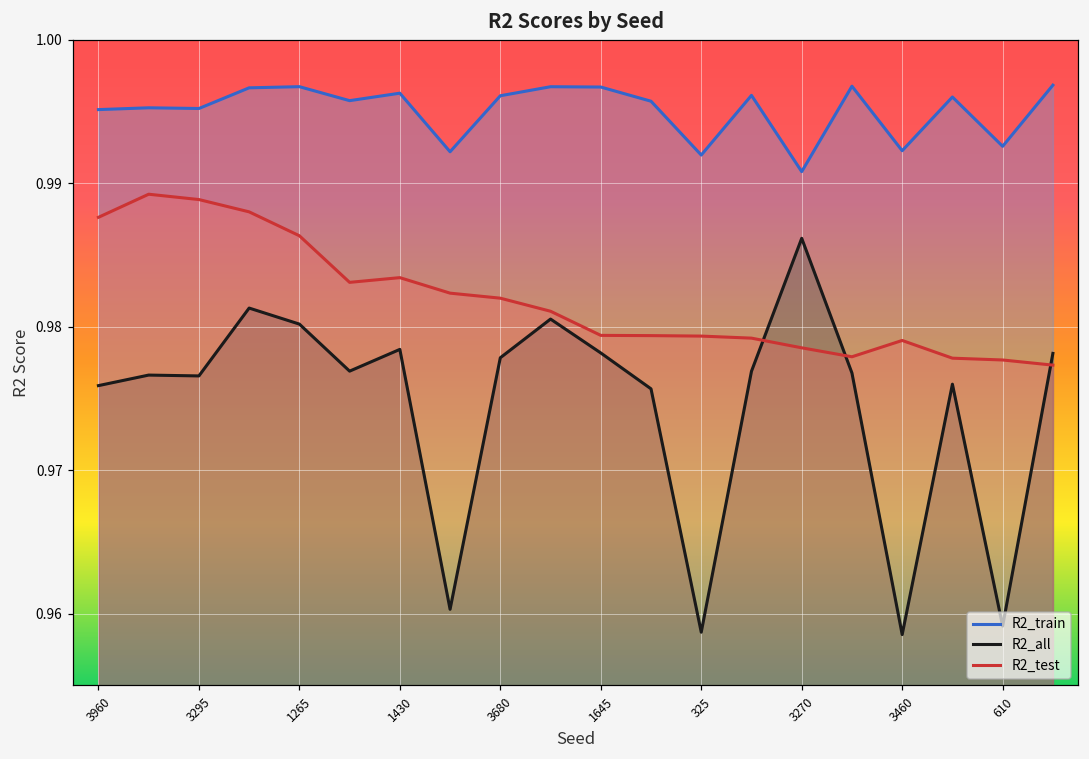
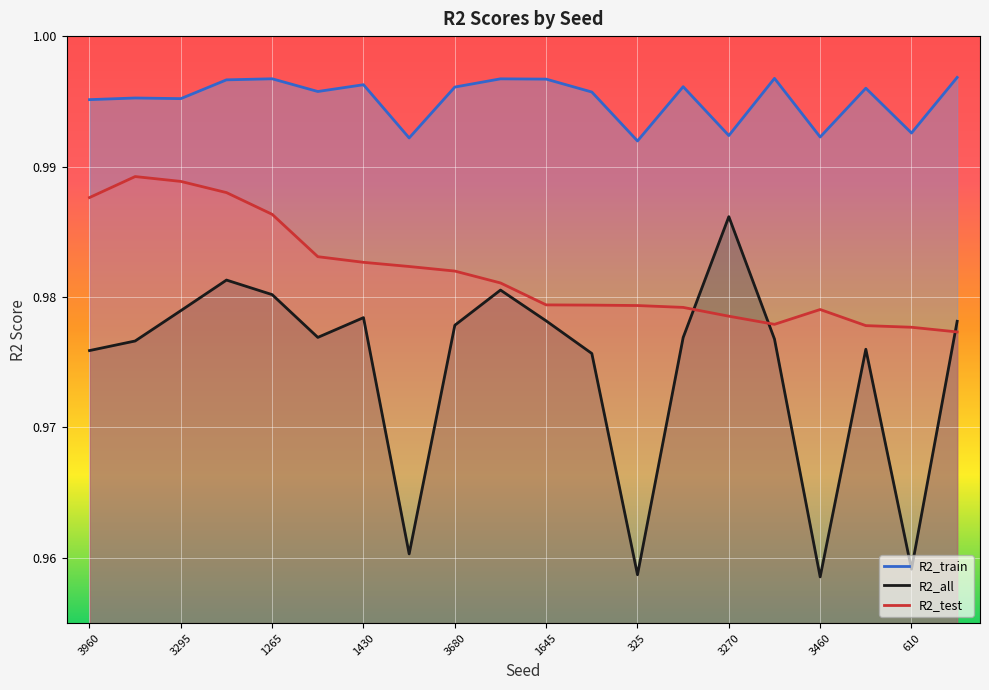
  {
    "R2_train": {
      "3960": 0.9951,
      "3295": 0.9952,
      "1265": 0.9967,
      "1430": 0.9963,
      "3680": 0.9961,
      "1645": 0.9967,
      "325": 0.9920,
-     "3270": 0.9908,
+     "3270": 0.9924,
      "3460": 0.9923,
      "610": 0.9926
    },
    "R2_all": {
      "3960": 0.9759,
-     "3295": 0.9766,
+     "3295": 0.9790,
      "1265": 0.9802,
      "1430": 0.9784,
      "3680": 0.9778,
      "1645": 0.9782,
      "325": 0.9587,
      "3270": 0.9862,
      "3460": 0.9585
    },
    "R2_test": {
      "3960": 0.9876,
      "3295": 0.9889,
      "1265": 0.9863,
-     "1430": 0.9834,
+     "1430": 0.9827,
      "3680": 0.9820,
      "1645": 0.9794,
      "325": 0.9793,
      "3270": 0.9785,
      "3460": 0.9790,
      "610": 0.9777
    }
  }
